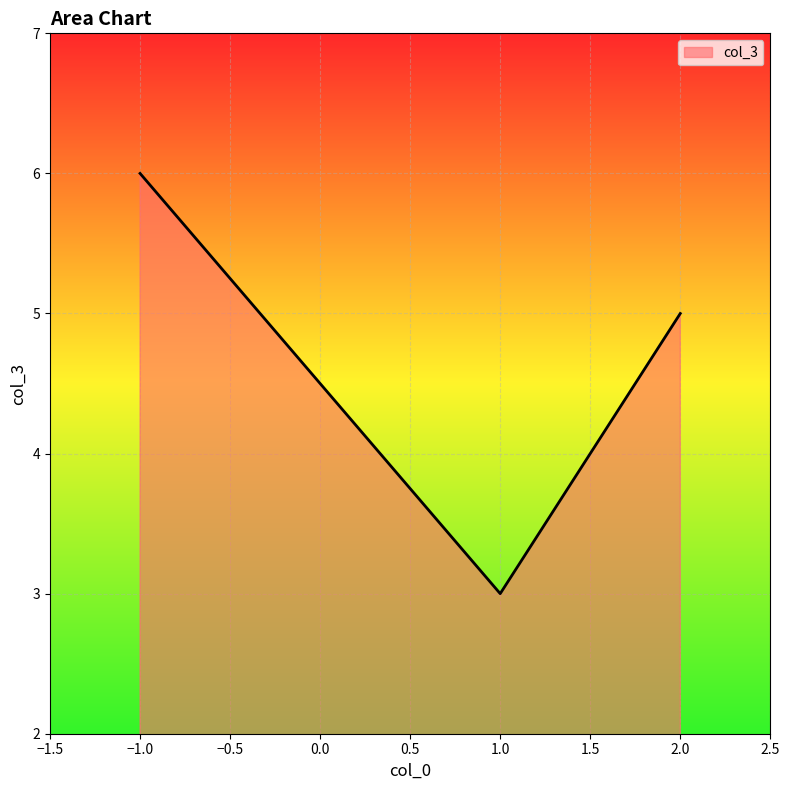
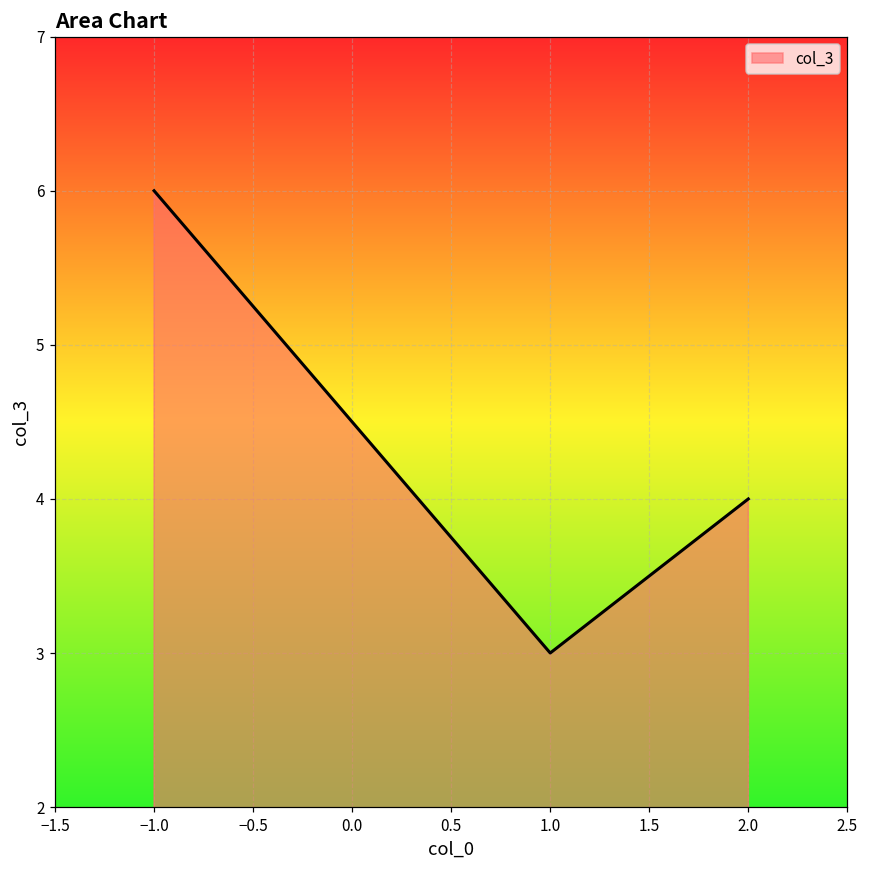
  {
    "−1.0": 6,
    "1.0": 3,
-   "2.0": 5
+   "2.0": 4
  }
